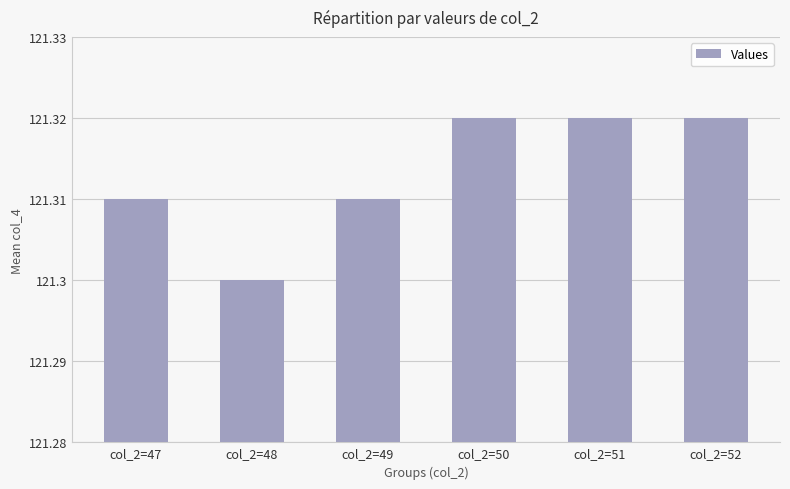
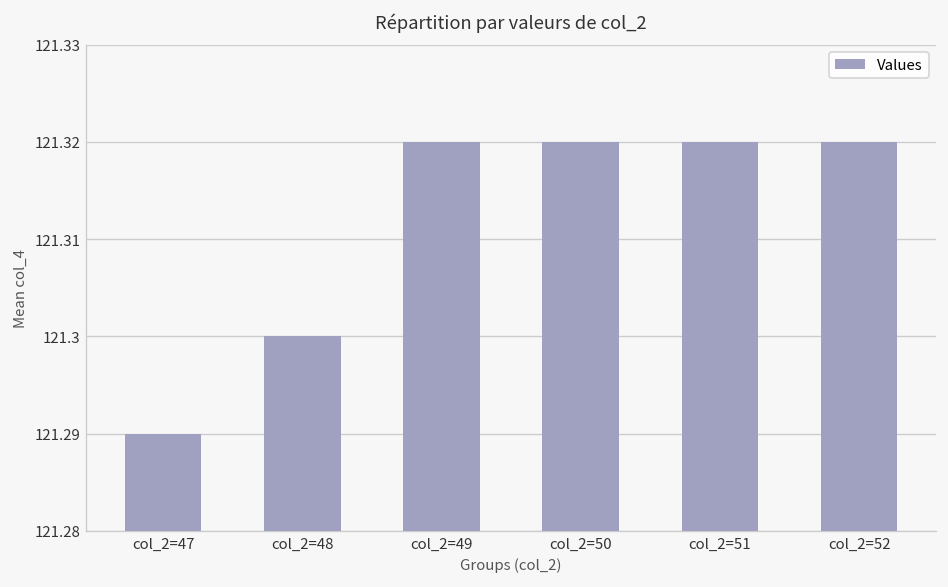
  {
-   "col_2=47": 121.31,
+   "col_2=47": 121.29,
    "col_2=48": 121.30,
-   "col_2=49": 121.31,
+   "col_2=49": 121.32,
    "col_2=50": 121.32,
    "col_2=51": 121.32,
    "col_2=52": 121.32
  }
